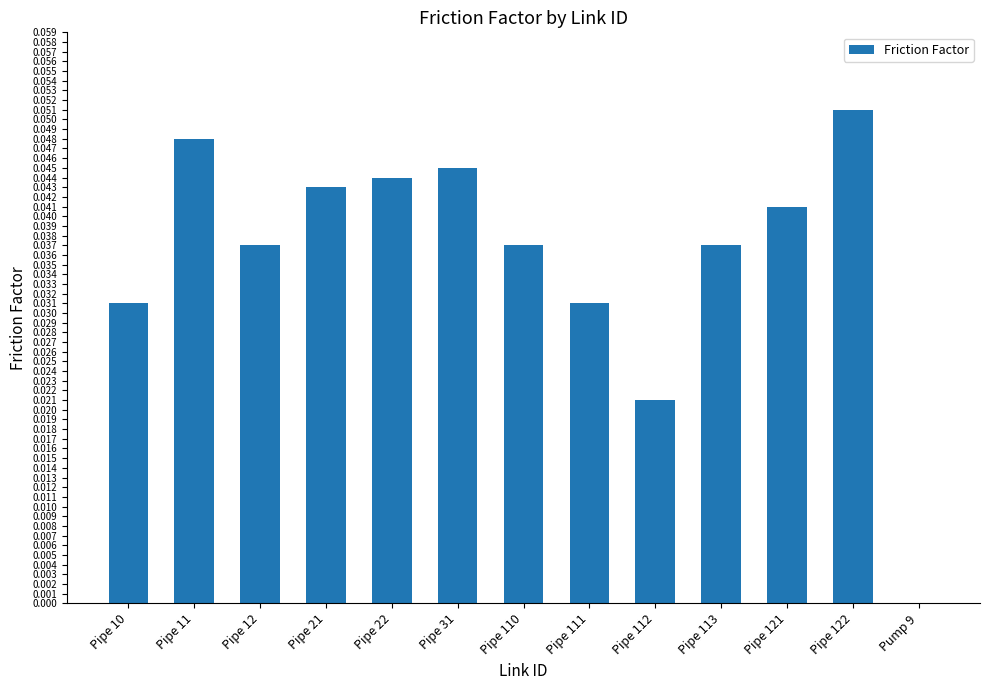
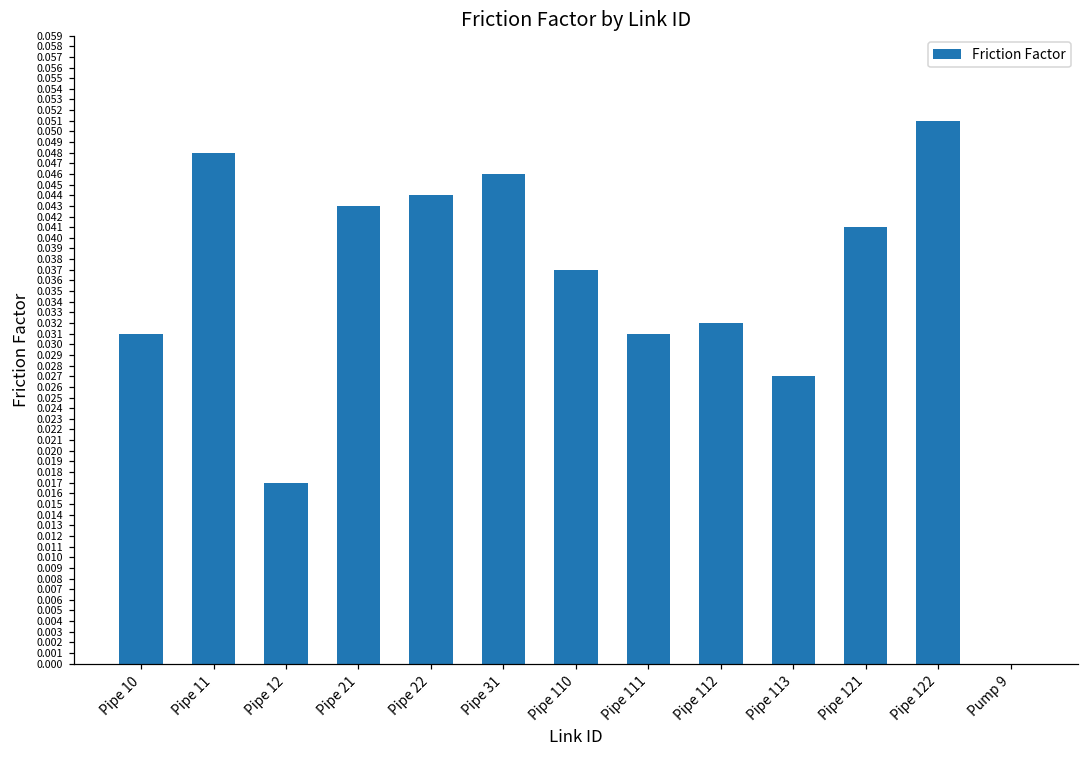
  {
    "Pipe 10": 0.031,
    "Pipe 11": 0.048,
-   "Pipe 12": 0.037,
+   "Pipe 12": 0.017,
    "Pipe 21": 0.043,
    "Pipe 22": 0.044,
-   "Pipe 31": 0.045,
+   "Pipe 31": 0.046,
    "Pipe 110": 0.037,
    "Pipe 111": 0.031,
-   "Pipe 112": 0.021,
-   "Pipe 113": 0.037,
+   "Pipe 112": 0.032,
+   "Pipe 113": 0.027,
    "Pipe 121": 0.041,
    "Pipe 122": 0.051,
    "Pump 9": 0.000
  }
